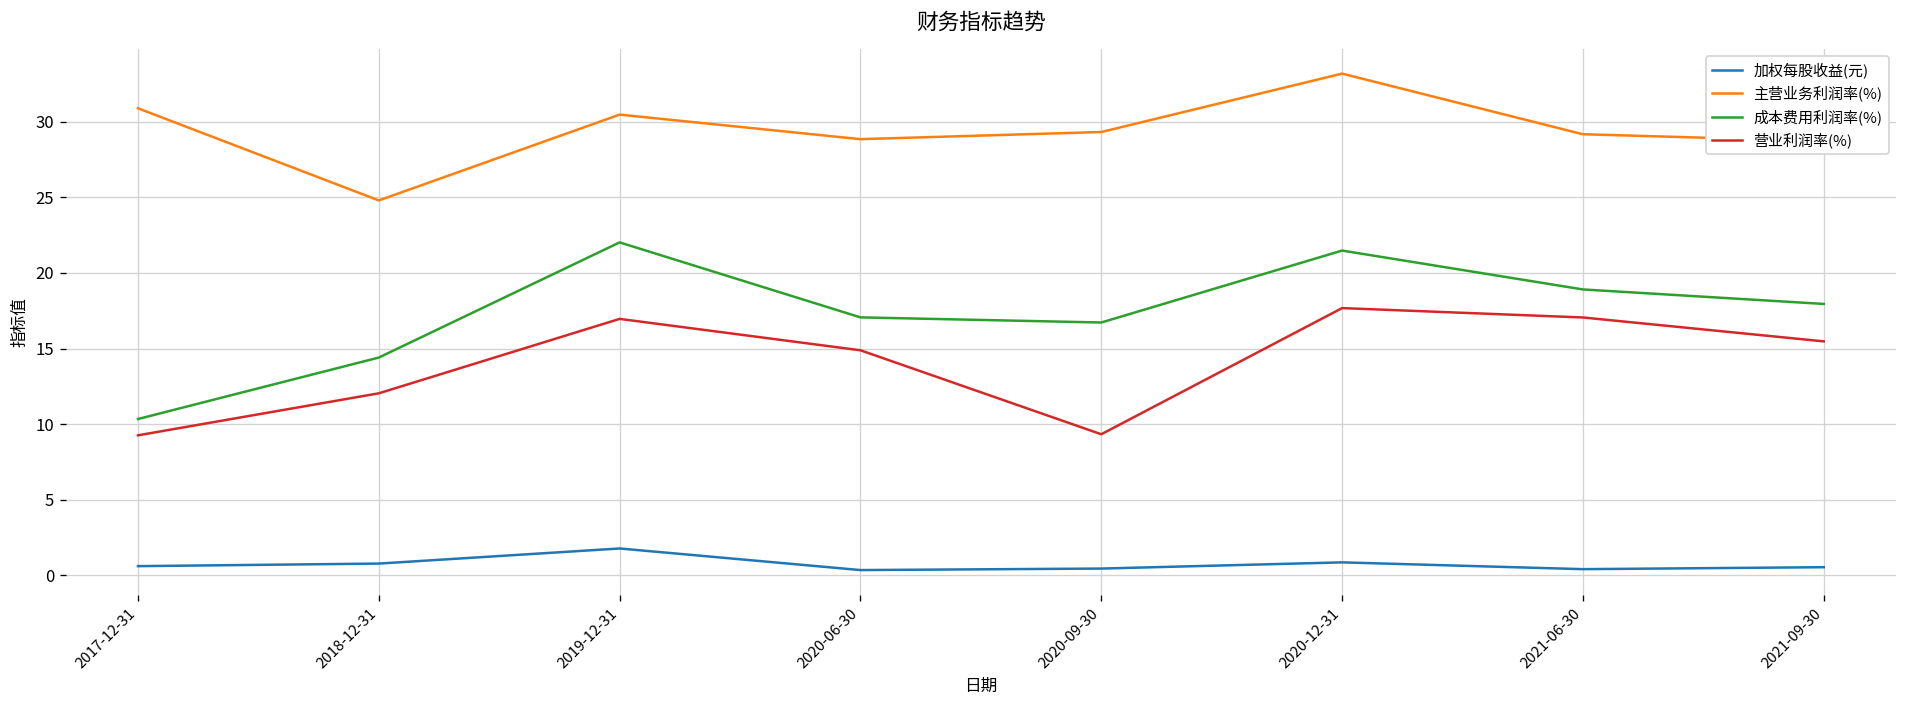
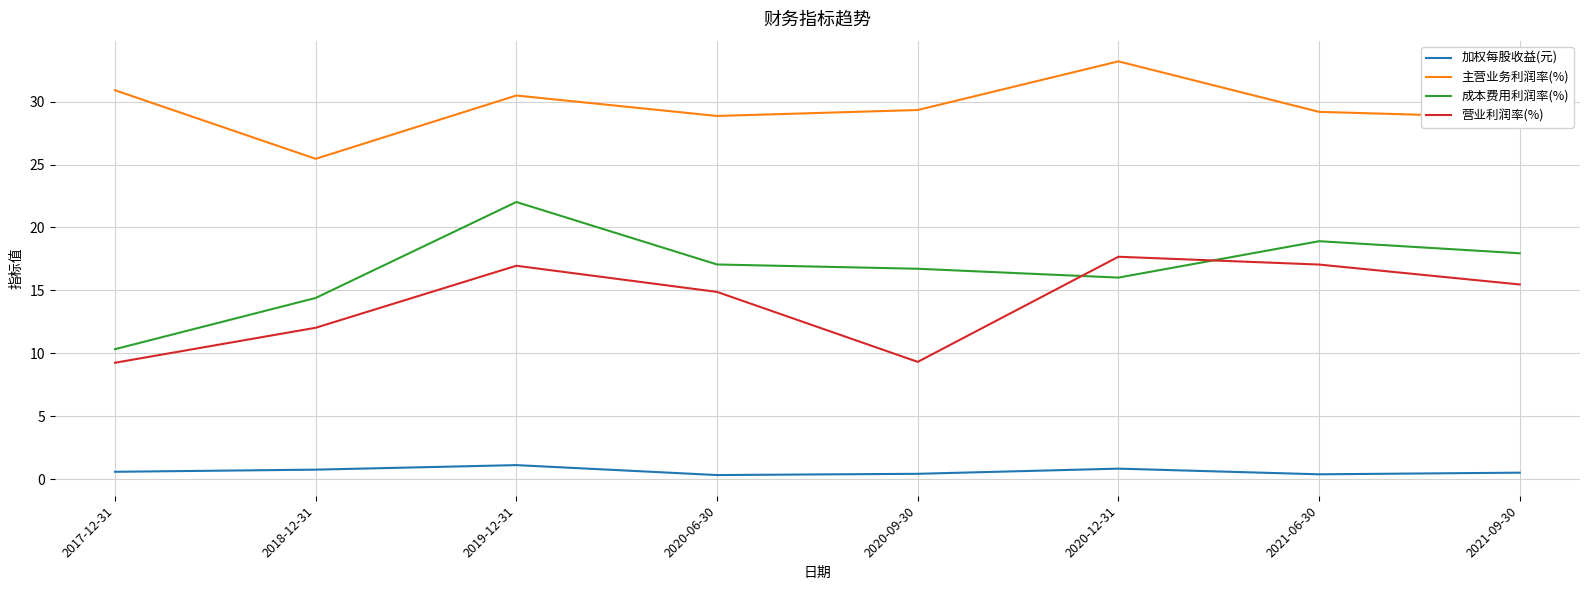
  {
    "加权每股收益(元)": {
      "2017-12-31": 0.6,
      "2018-12-31": 0.8,
-     "2019-12-31": 1.8,
+     "2019-12-31": 1.1,
      "2020-06-30": 0.3,
      "2020-09-30": 0.4,
      "2020-12-31": 0.8,
      "2021-06-30": 0.4,
      "2021-09-30": 0.5
    },
    "主营业务利润率(%)": {
      "2017-12-31": 30.9,
-     "2018-12-31": 24.8,
+     "2018-12-31": 25.5,
      "2019-12-31": 30.5,
      "2020-06-30": 28.9,
      "2020-09-30": 29.3,
      "2020-12-31": 33.2,
      "2021-06-30": 29.2
    },
    "成本费用利润率(%)": {
      "2017-12-31": 10.3,
      "2018-12-31": 14.4,
      "2019-12-31": 22.0,
      "2020-06-30": 17.1,
      "2020-09-30": 16.7,
-     "2020-12-31": 21.5,
+     "2020-12-31": 16.0,
      "2021-06-30": 18.9,
      "2021-09-30": 18.0
    },
    "营业利润率(%)": {
      "2017-12-31": 9.3,
      "2018-12-31": 12.0,
      "2019-12-31": 17.0,
      "2020-06-30": 14.9,
      "2020-09-30": 9.3,
      "2020-12-31": 17.7,
      "2021-06-30": 17.1,
      "2021-09-30": 15.5
    }
  }
